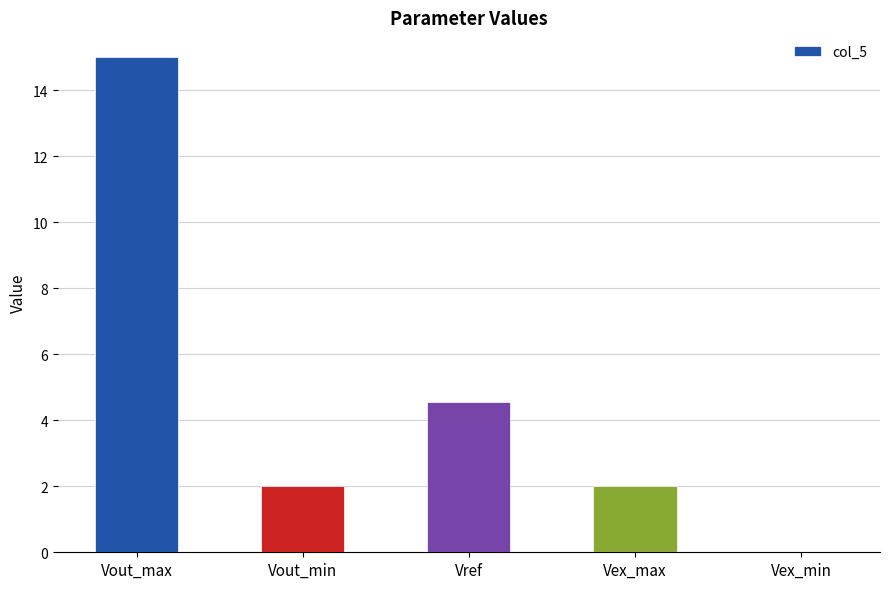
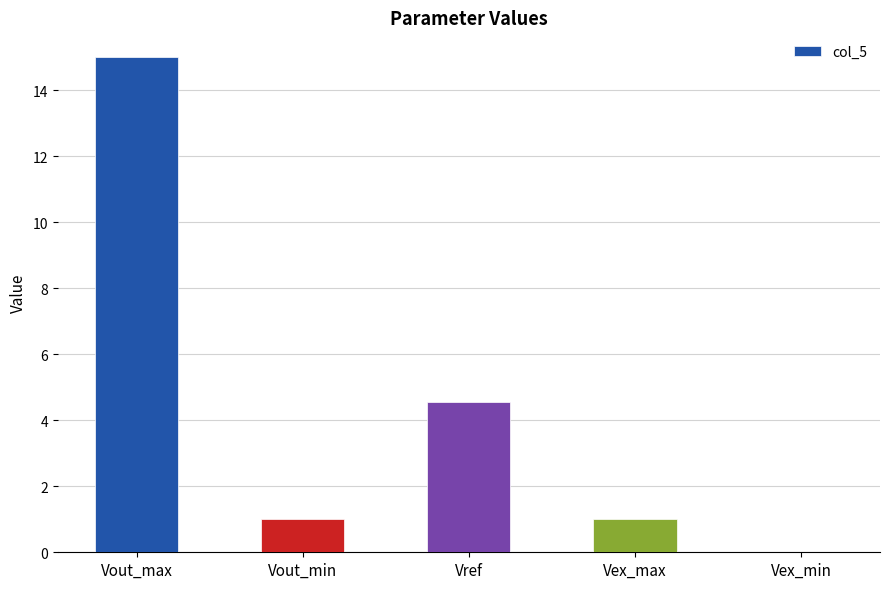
  {
    "Vout_max": 15,
-   "Vout_min": 2,
+   "Vout_min": 1,
    "Vref": 4.6,
-   "Vex_max": 2,
+   "Vex_max": 1,
    "Vex_min": 0
  }
